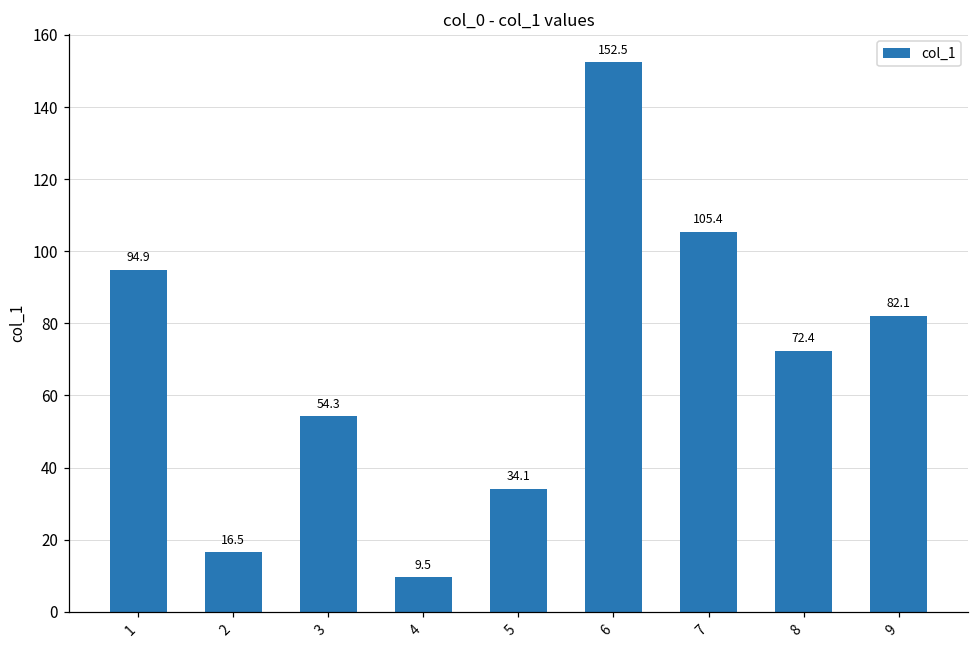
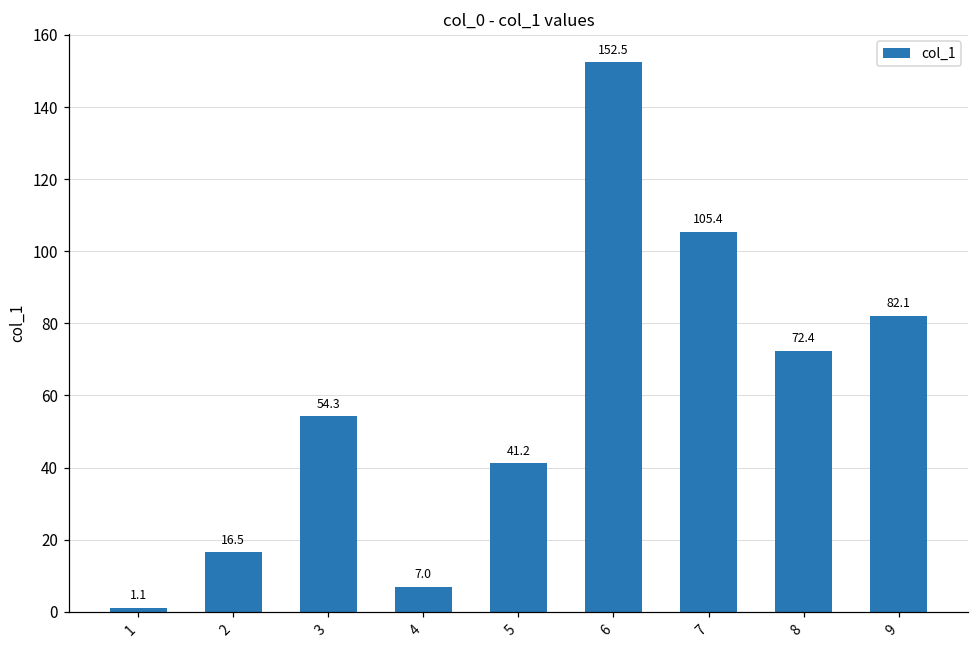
  {
-   "1": 94.9,
+   "1": 1.1,
    "2": 16.5,
    "3": 54.3,
-   "4": 9.5,
-   "5": 34.1,
+   "4": 7.0,
+   "5": 41.2,
    "6": 152.5,
    "7": 105.4,
    "8": 72.4,
    "9": 82.1
  }
